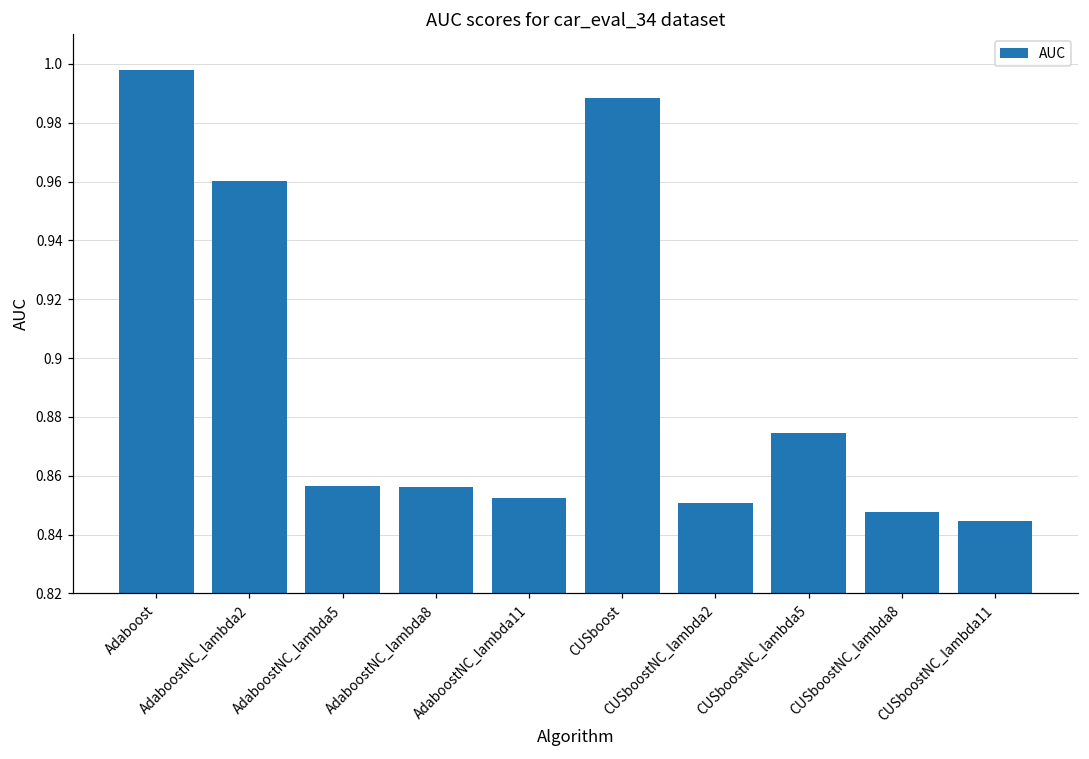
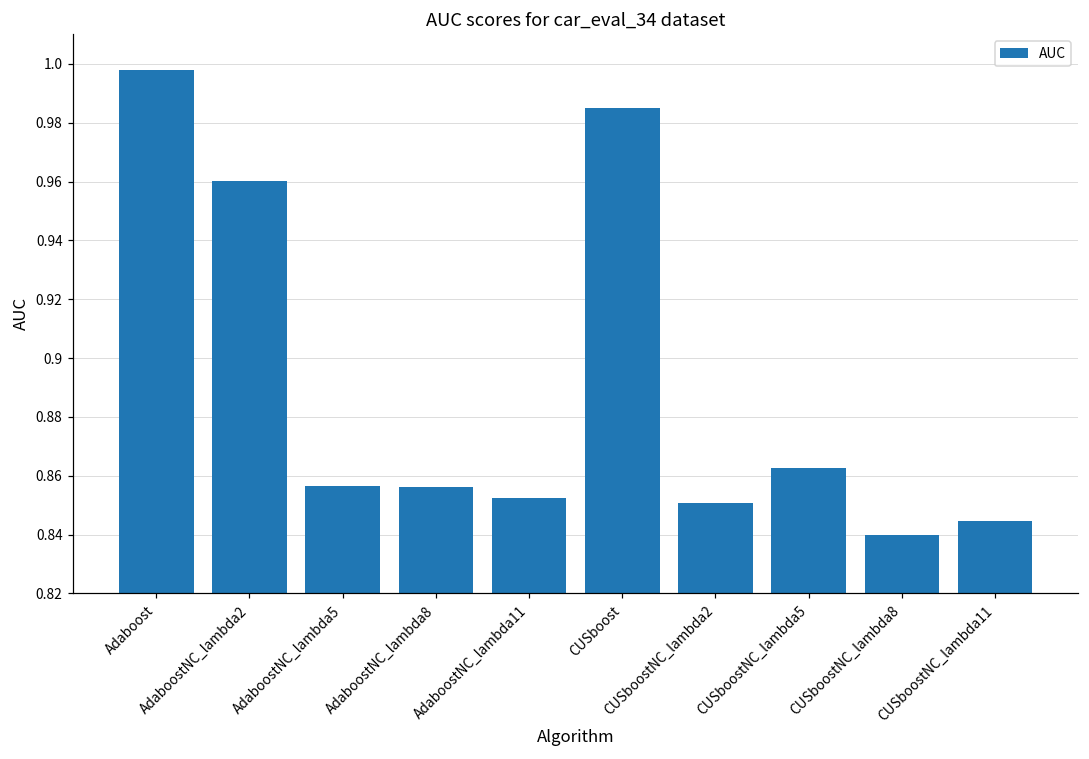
  {
    "Adaboost": 0.998,
    "AdaboostNC_lambda2": 0.960,
    "AdaboostNC_lambda5": 0.856,
    "AdaboostNC_lambda8": 0.856,
    "AdaboostNC_lambda11": 0.852,
-   "CUSboost": 0.988,
+   "CUSboost": 0.985,
    "CUSboostNC_lambda2": 0.851,
-   "CUSboostNC_lambda5": 0.875,
-   "CUSboostNC_lambda8": 0.848,
+   "CUSboostNC_lambda5": 0.862,
+   "CUSboostNC_lambda8": 0.840,
    "CUSboostNC_lambda11": 0.845
  }
